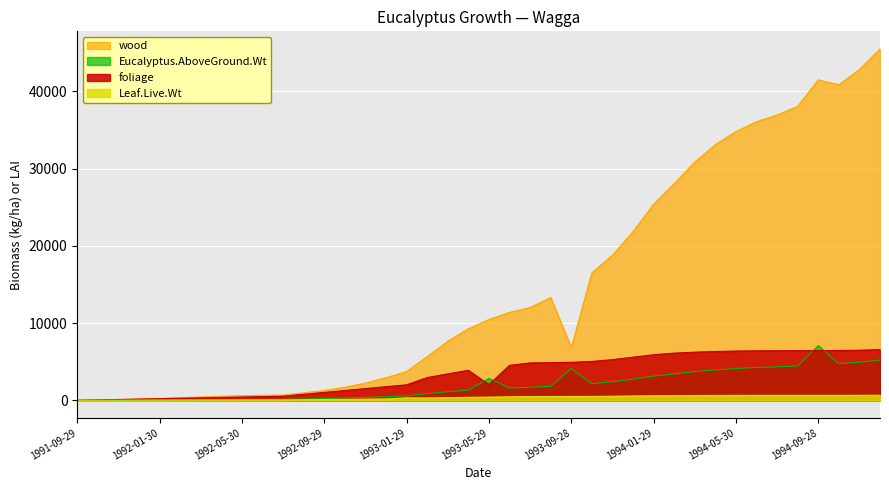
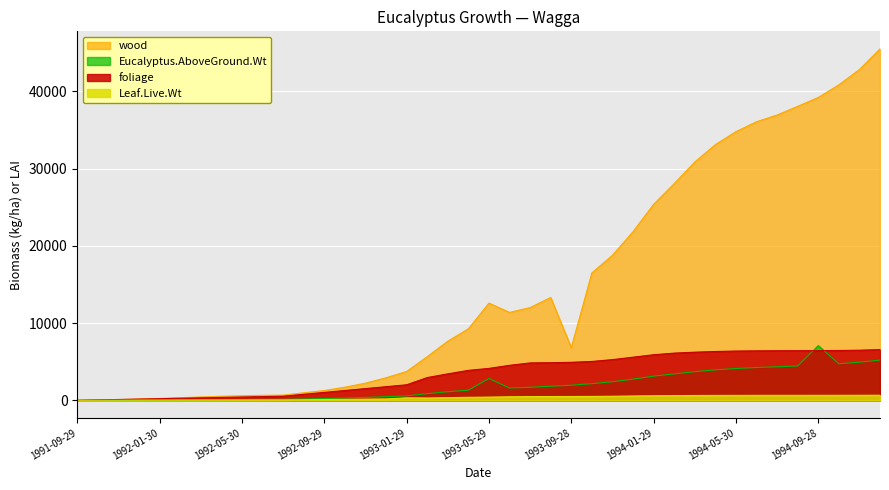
  {
    "wood": {
      "1993-01-29": 4000,
-     "1993-05-29": 10000,
+     "1993-05-29": 13000,
      "1993-09-28": 7000,
      "1994-01-29": 25000,
      "1994-05-30": 35000,
-     "1994-09-28": 42000
+     "1994-09-28": 39000
    },
    "Eucalyptus.AboveGround.Wt": {
      "1993-05-29": 3000,
-     "1993-09-28": 4000,
+     "1993-09-28": 2000,
      "1994-01-29": 3000,
      "1994-05-30": 4000,
      "1994-09-28": 7000
    },
    "foliage": {
      "1993-01-29": 2000,
-     "1993-05-29": 2000,
+     "1993-05-29": 4000,
      "1993-09-28": 5000,
      "1994-01-29": 6000,
      "1994-05-30": 6000,
      "1994-09-28": 6000
    },
    "Leaf.Live.Wt": {
      "1993-05-29": 0,
      "1993-09-28": 0,
      "1994-01-29": 1000,
      "1994-05-30": 1000,
      "1994-09-28": 1000
    }
  }
